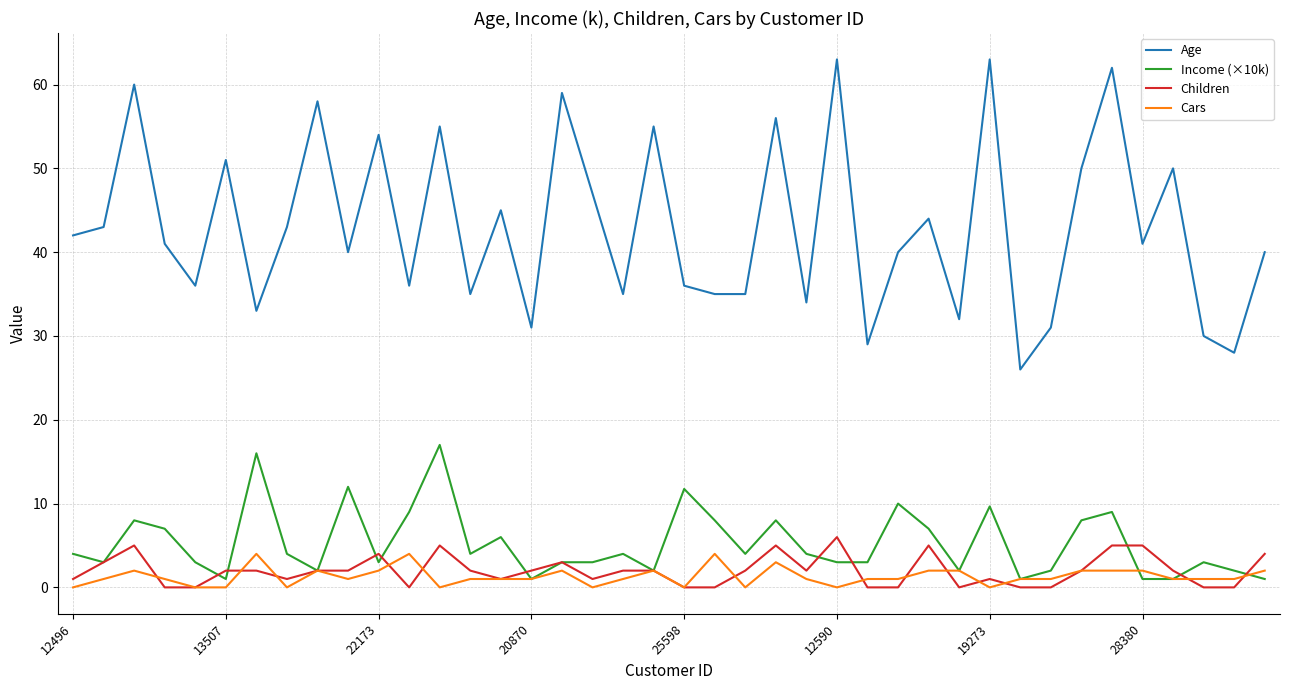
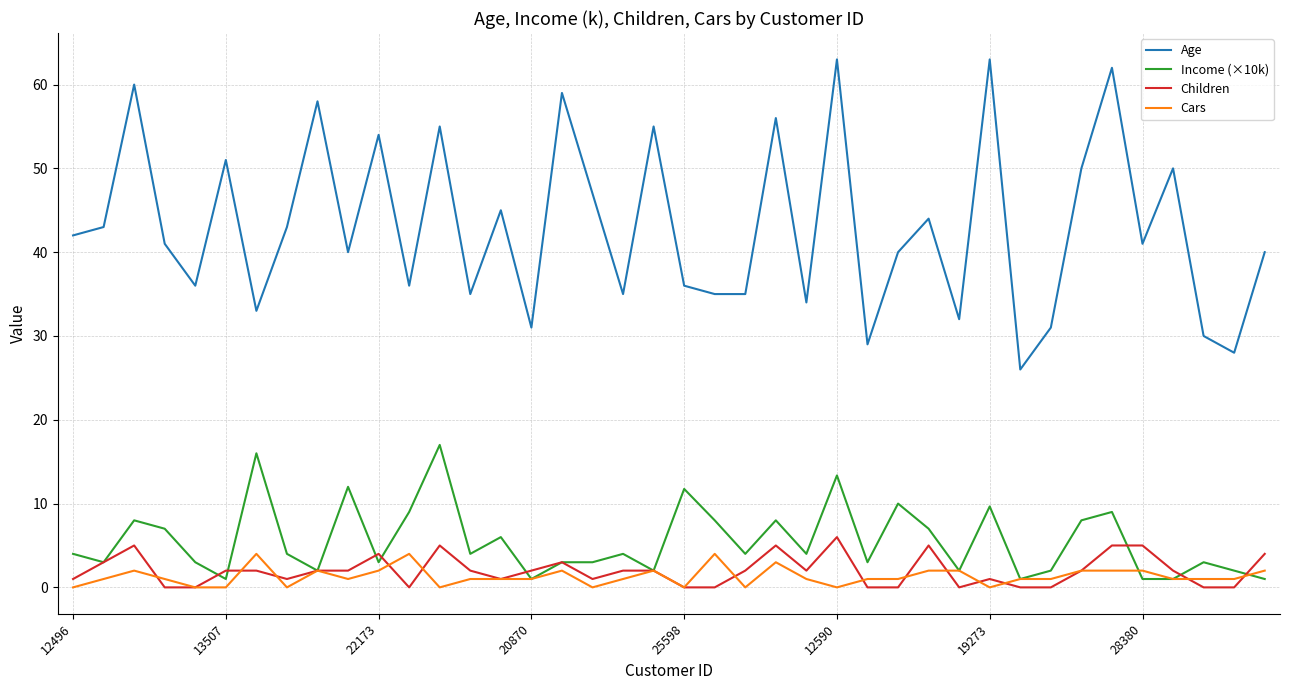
  {
    "Age": {
      "12496": 42,
      "13507": 51,
      "22173": 54,
      "20870": 31,
      "25598": 36,
      "12590": 63,
      "19273": 63,
      "28380": 41
    },
    "Income (×10k)": {
      "12496": 4,
      "13507": 1,
      "22173": 3,
      "25598": 12,
-     "12590": 3,
+     "12590": 13,
      "19273": 10,
      "28380": 1
    },
    "Children": {
      "12496": 1,
      "13507": 2,
      "22173": 4,
      "20870": 2,
      "12590": 6,
      "19273": 1,
      "28380": 5
    },
    "Cars": {
      "12496": 0,
      "13507": 0,
      "22173": 2,
      "12590": 0,
      "19273": 0,
      "28380": 2
    }
  }
